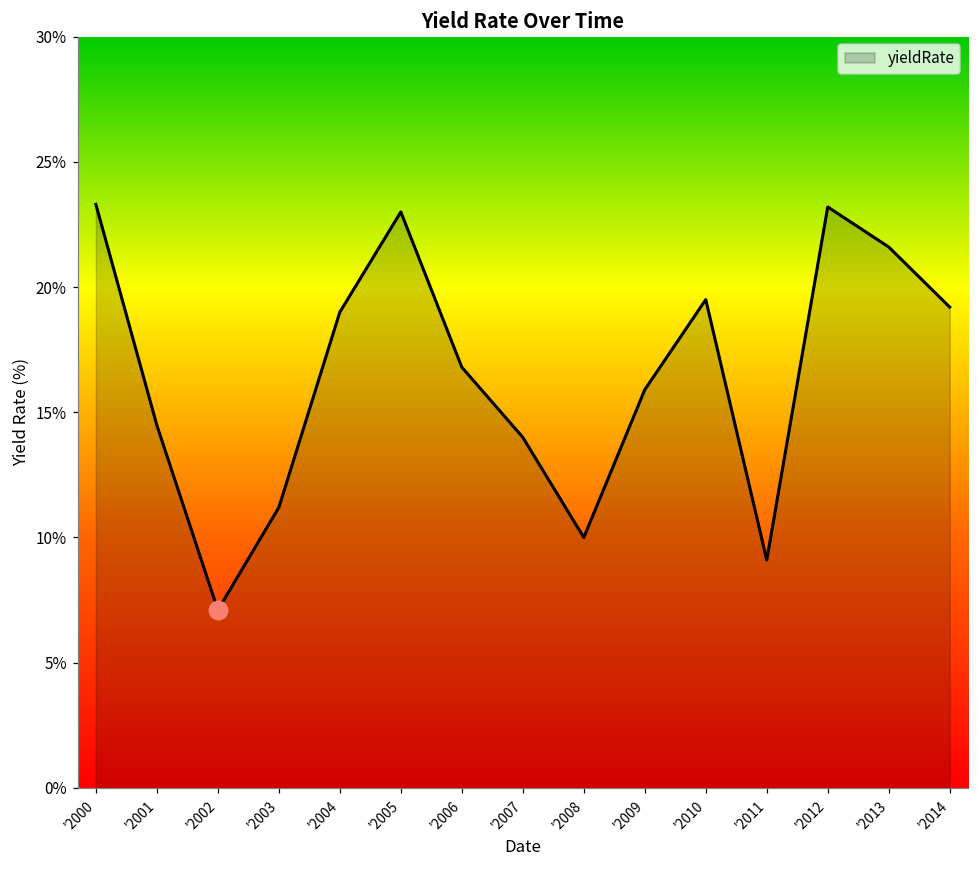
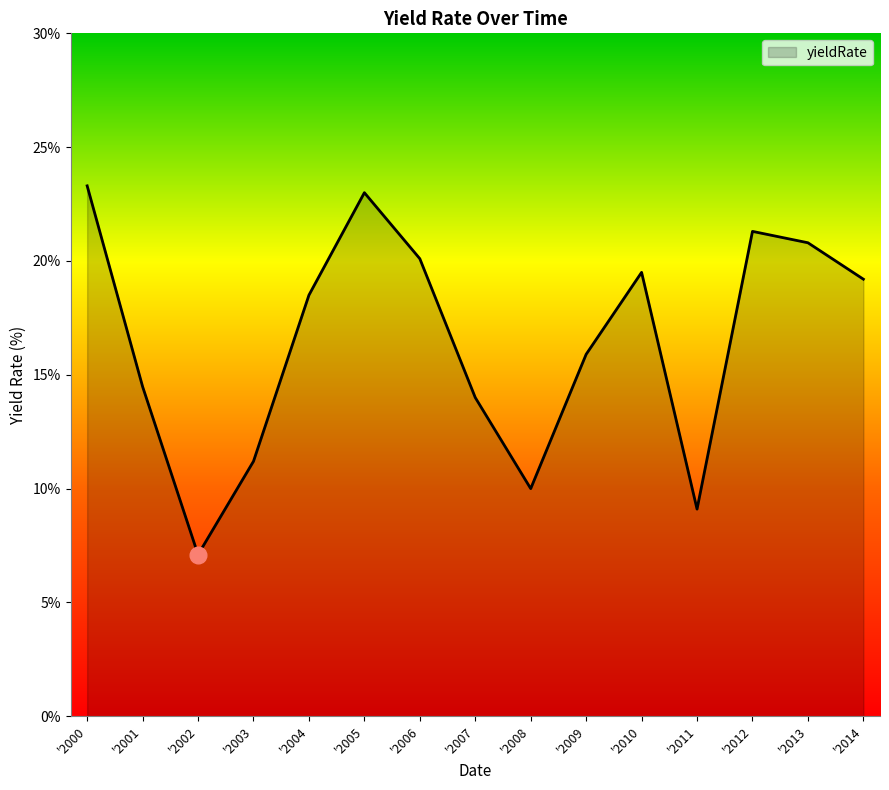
  {
    "yieldRate": {
      "'2000": "23.3%",
      "'2001": "14.5%",
      "'2003": "11.2%",
-     "'2004": "19.0%",
+     "'2004": "18.5%",
      "'2005": "23.0%",
-     "'2006": "16.8%",
+     "'2006": "20.1%",
      "'2007": "14.0%",
      "'2008": "10.0%",
      "'2009": "15.9%",
      "'2010": "19.5%",
      "'2011": "9.1%",
-     "'2012": "23.2%",
-     "'2013": "21.6%",
+     "'2012": "21.3%",
+     "'2013": "20.8%",
      "'2014": "19.2%"
    }
  }
